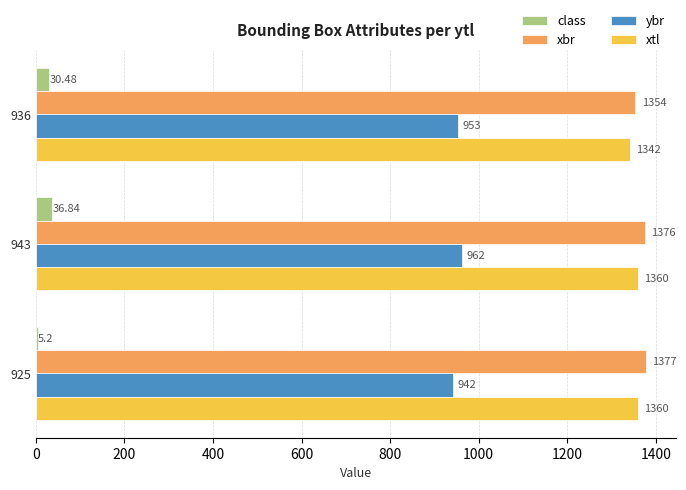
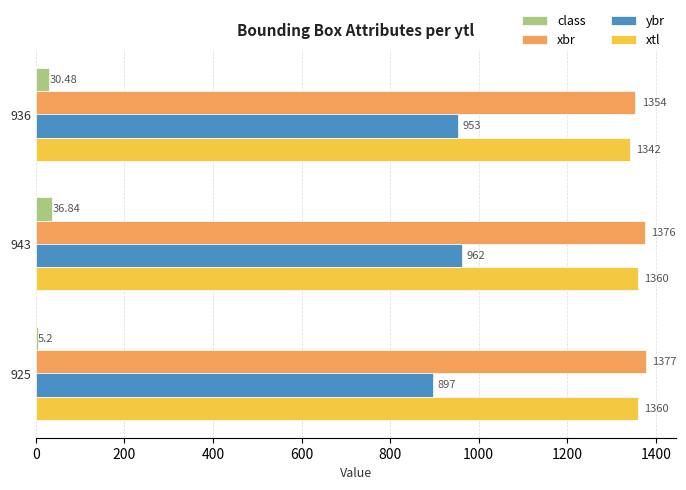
  {
    "class": {
      "936": 30.48,
      "943": 36.84,
      "925": 5.2
    },
    "ybr": {
      "936": 953,
      "943": 962,
-     "925": 942
+     "925": 897
    }
  }
